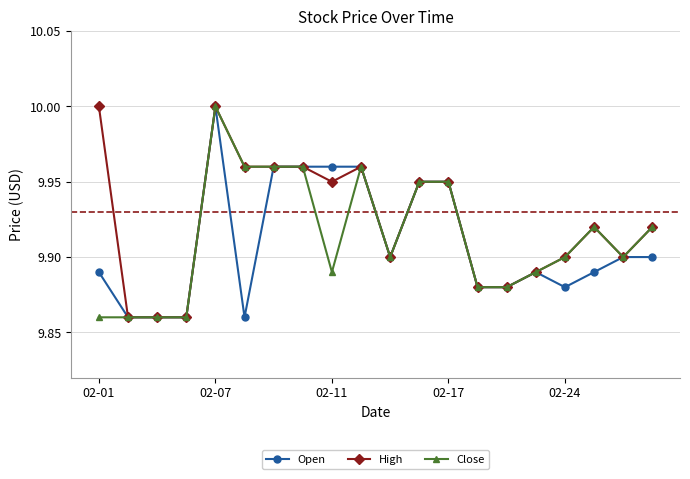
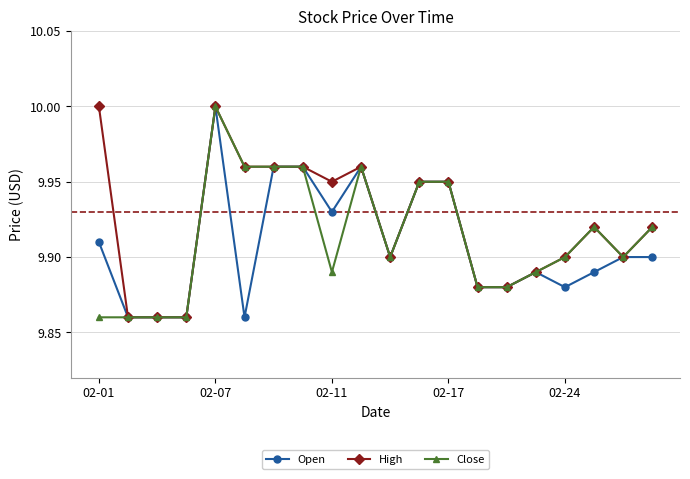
  {
    "Open": {
-     "02-01": 9.89,
-     "02-11": 9.96,
+     "02-01": 9.91,
+     "02-11": 9.93,
      "02-24": 9.88
    },
    "High": {
      "02-01": 10.00,
      "02-11": 9.95
    },
    "Close": {
      "02-01": 9.86,
      "02-11": 9.89
    }
  }
